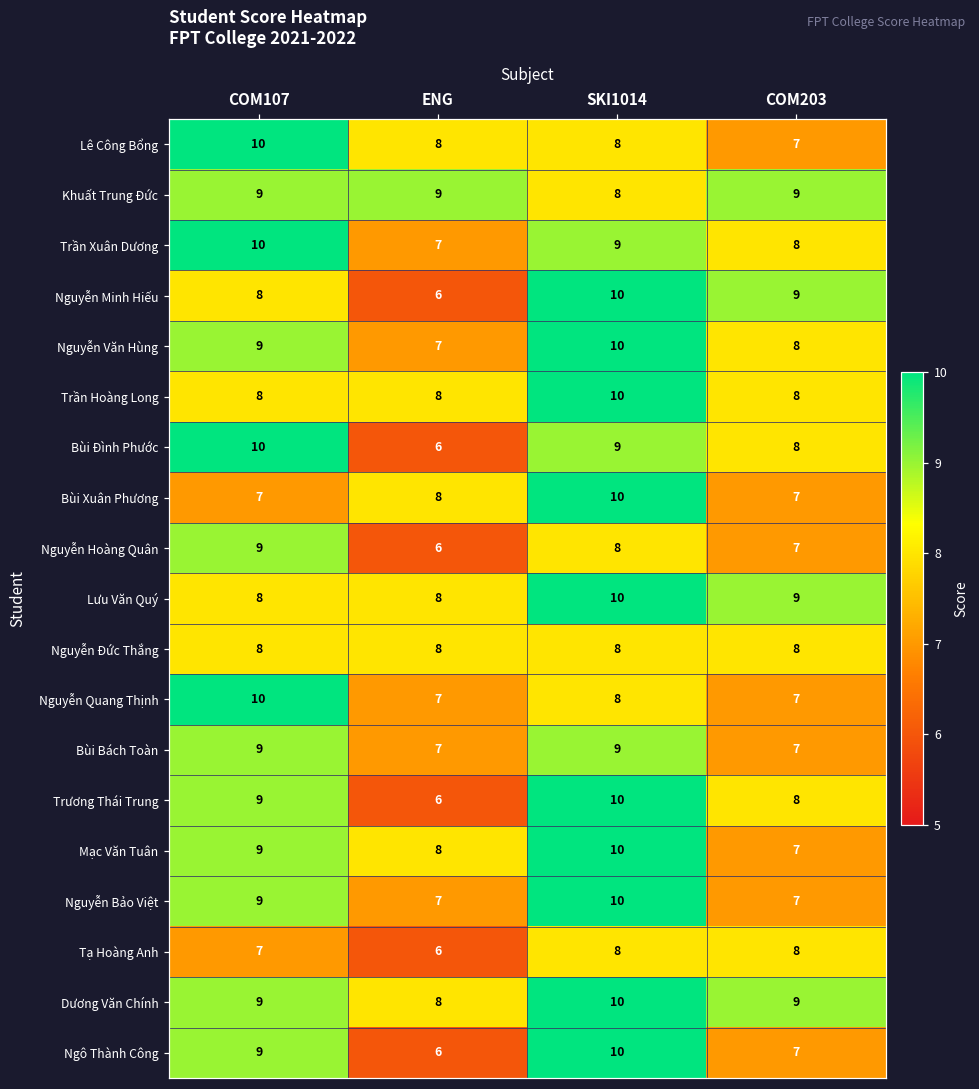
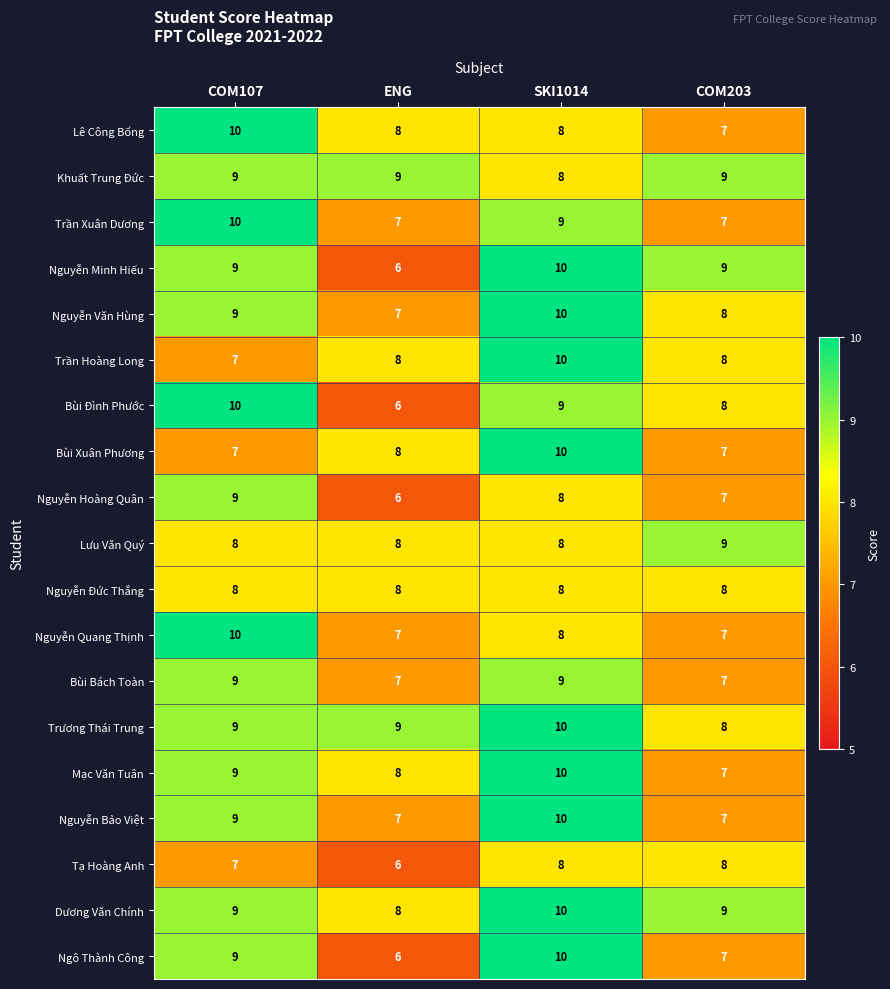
  {
    "Lê Công Bổng": {
      "COM107": 10,
      "ENG": 8,
      "SKI1014": 8,
      "COM203": 7
    },
    "Khuất Trung Đức": {
      "COM107": 9,
      "ENG": 9,
      "SKI1014": 8,
      "COM203": 9
    },
    "Trần Xuân Dương": {
      "COM107": 10,
      "ENG": 7,
      "SKI1014": 9,
-     "COM203": 8
+     "COM203": 7
    },
    "Nguyễn Minh Hiếu": {
-     "COM107": 8,
+     "COM107": 9,
      "ENG": 6,
      "SKI1014": 10,
      "COM203": 9
    },
    "Nguyễn Văn Hùng": {
      "COM107": 9,
      "ENG": 7,
      "SKI1014": 10,
      "COM203": 8
    },
    "Trần Hoàng Long": {
-     "COM107": 8,
+     "COM107": 7,
      "ENG": 8,
      "SKI1014": 10,
      "COM203": 8
    },
    "Bùi Đình Phước": {
      "COM107": 10,
      "ENG": 6,
      "SKI1014": 9,
      "COM203": 8
    },
    "Bùi Xuân Phương": {
      "COM107": 7,
      "ENG": 8,
      "SKI1014": 10,
      "COM203": 7
    },
    "Nguyễn Hoàng Quân": {
      "COM107": 9,
      "ENG": 6,
      "SKI1014": 8,
      "COM203": 7
    },
    "Lưu Văn Quý": {
      "COM107": 8,
      "ENG": 8,
-     "SKI1014": 10,
+     "SKI1014": 8,
      "COM203": 9
    },
    "Nguyễn Đức Thắng": {
      "COM107": 8,
      "ENG": 8,
      "SKI1014": 8,
      "COM203": 8
    },
    "Nguyễn Quang Thịnh": {
      "COM107": 10,
      "ENG": 7,
      "SKI1014": 8,
      "COM203": 7
    },
    "Bùi Bách Toàn": {
      "COM107": 9,
      "ENG": 7,
      "SKI1014": 9,
      "COM203": 7
    },
    "Trương Thái Trung": {
      "COM107": 9,
-     "ENG": 6,
+     "ENG": 9,
      "SKI1014": 10,
      "COM203": 8
    },
    "Mạc Văn Tuân": {
      "COM107": 9,
      "ENG": 8,
      "SKI1014": 10,
      "COM203": 7
    },
    "Nguyễn Bảo Việt": {
      "COM107": 9,
      "ENG": 7,
      "SKI1014": 10,
      "COM203": 7
    },
    "Tạ Hoàng Anh": {
      "COM107": 7,
      "ENG": 6,
      "SKI1014": 8,
      "COM203": 8
    },
    "Dương Văn Chính": {
      "COM107": 9,
      "ENG": 8,
      "SKI1014": 10,
      "COM203": 9
    },
    "Ngô Thành Công": {
      "COM107": 9,
      "ENG": 6,
      "SKI1014": 10,
      "COM203": 7
    }
  }
